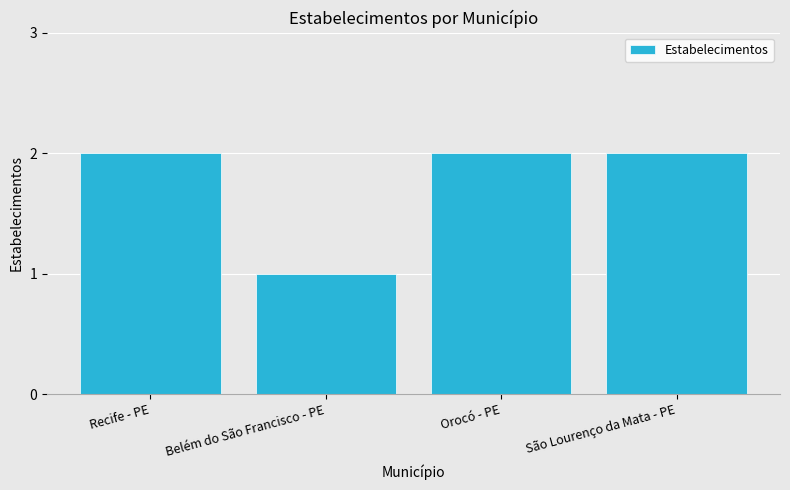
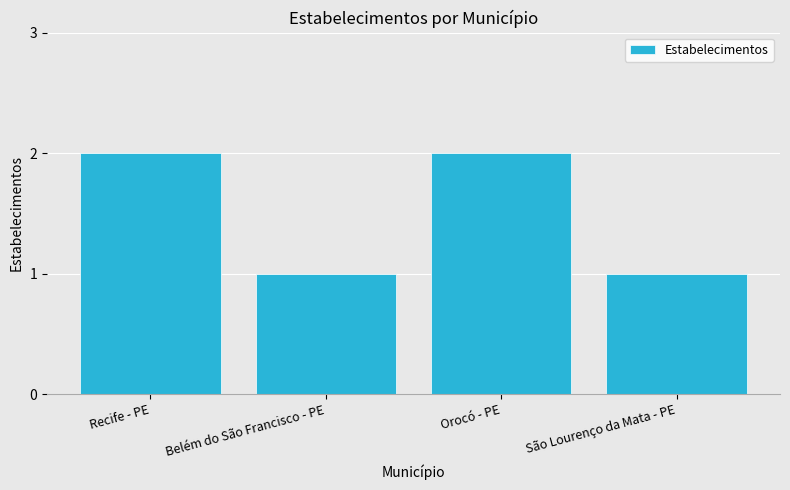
  {
    "Recife - PE": 2,
    "Belém do São Francisco - PE": 1,
    "Orocó - PE": 2,
-   "São Lourenço da Mata - PE": 2
+   "São Lourenço da Mata - PE": 1
  }
